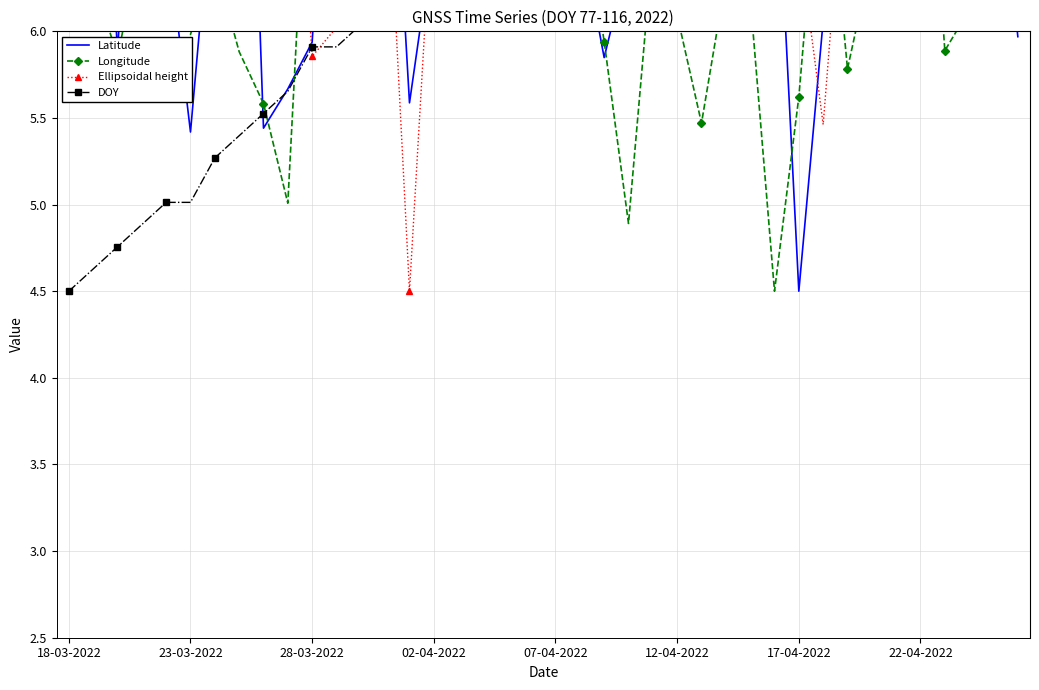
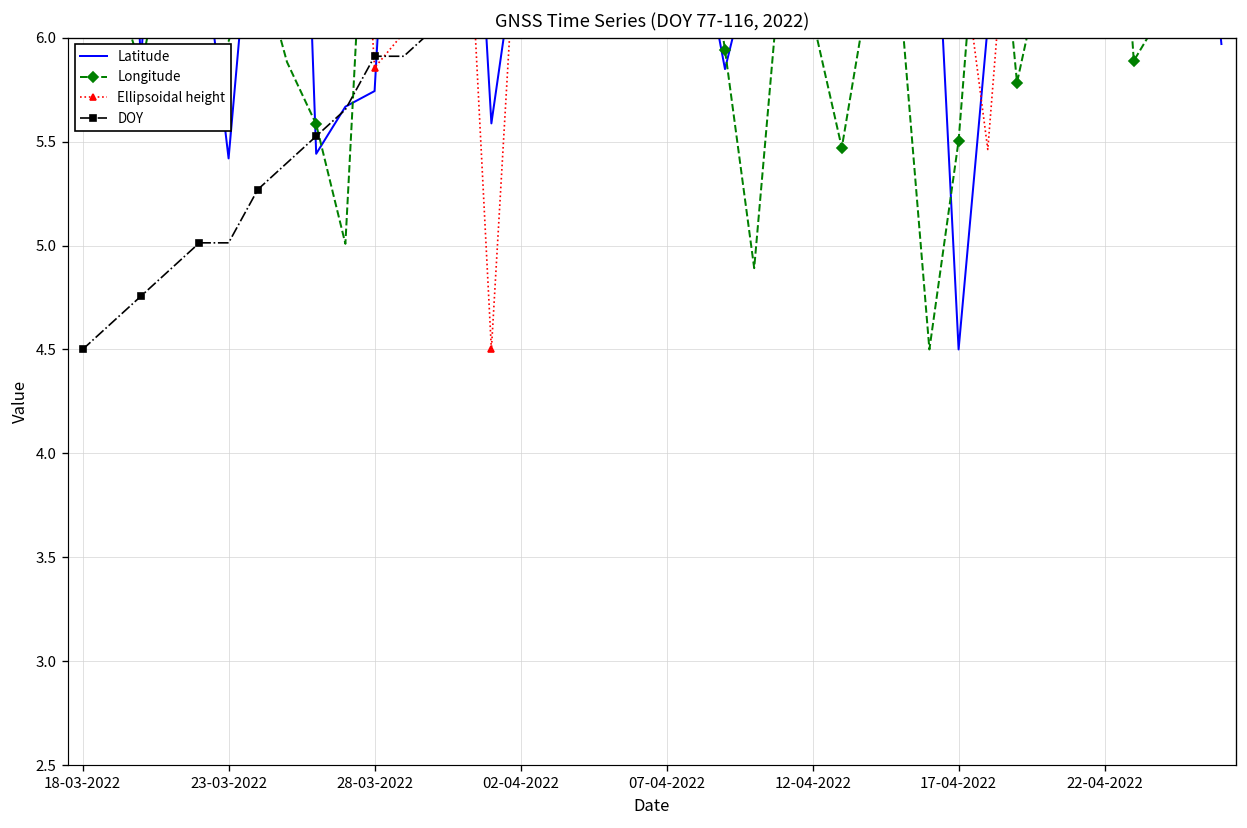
  {
    "Latitude": {
      "23-03-2022": 5.42,
-     "28-03-2022": 5.94,
+     "28-03-2022": 5.74,
      "17-04-2022": 4.50
    },
    "Longitude": {
      "23-03-2022": 5.98,
-     "17-04-2022": 5.62
+     "17-04-2022": 5.50
    },
    "Ellipsoidal height": {
      "28-03-2022": 5.86
    },
    "DOY": {
      "18-03-2022": 4.50,
      "23-03-2022": 5.01,
      "28-03-2022": 5.91
    }
  }
